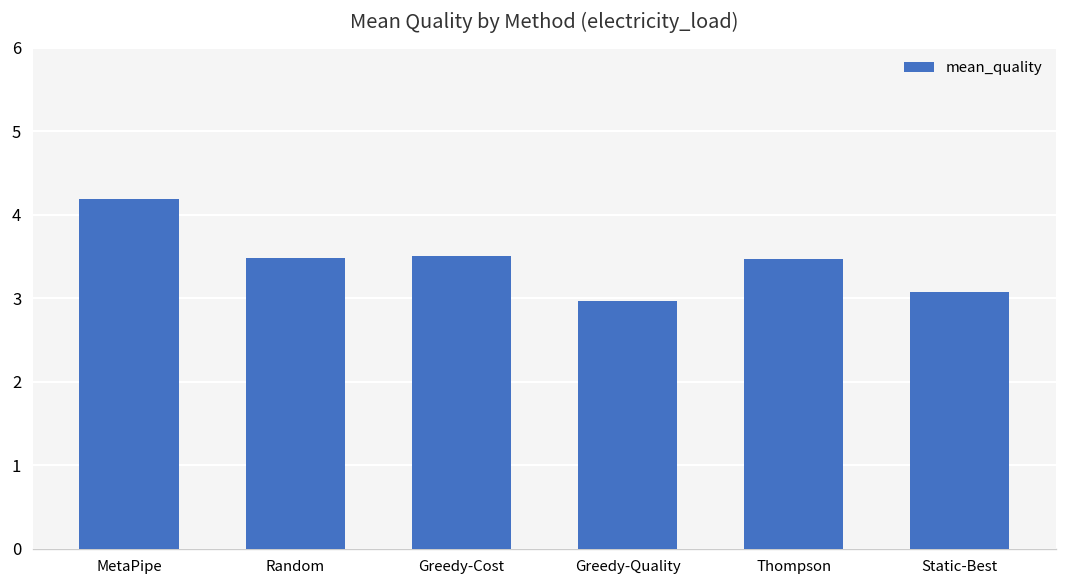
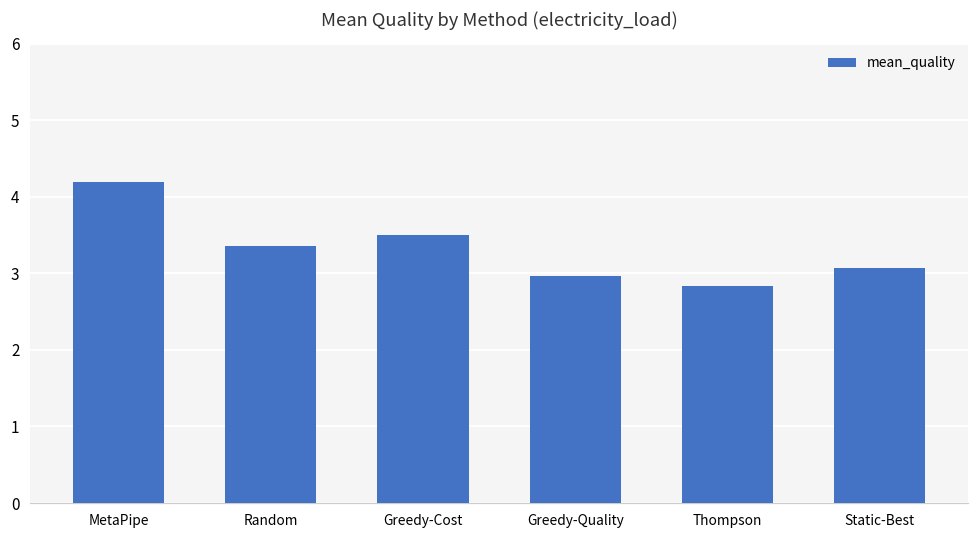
  {
    "MetaPipe": 4.2,
-   "Random": 3.5,
+   "Random": 3.4,
    "Greedy-Cost": 3.5,
    "Greedy-Quality": 3.0,
-   "Thompson": 3.5,
+   "Thompson": 2.8,
    "Static-Best": 3.1
  }
